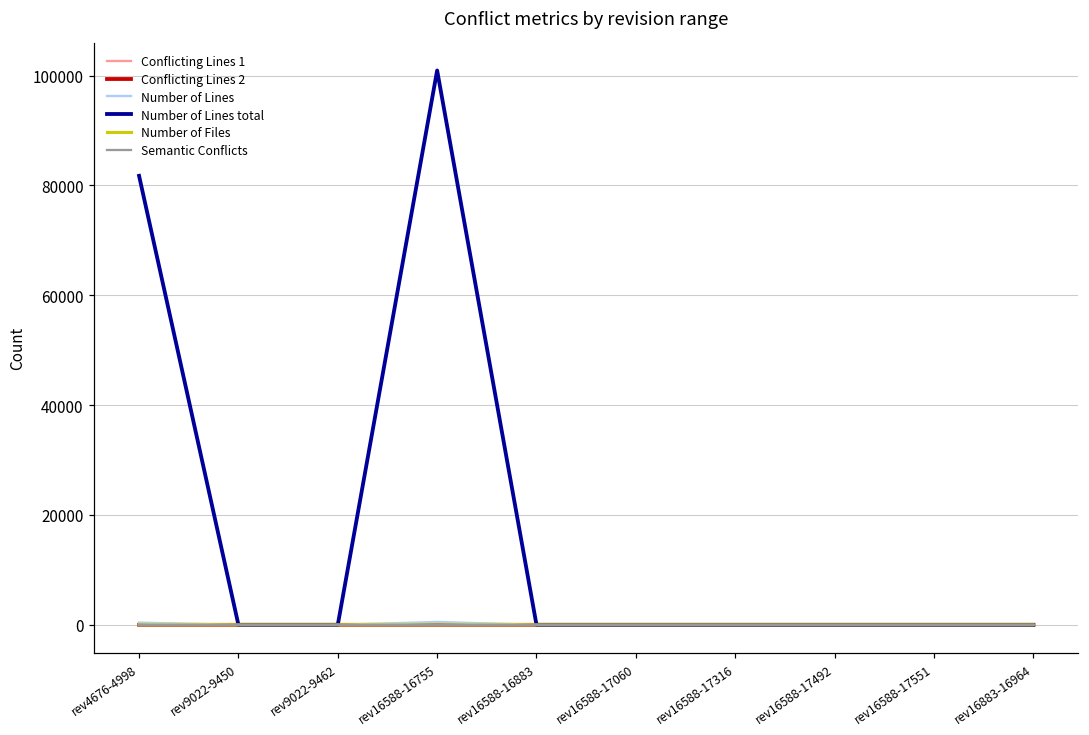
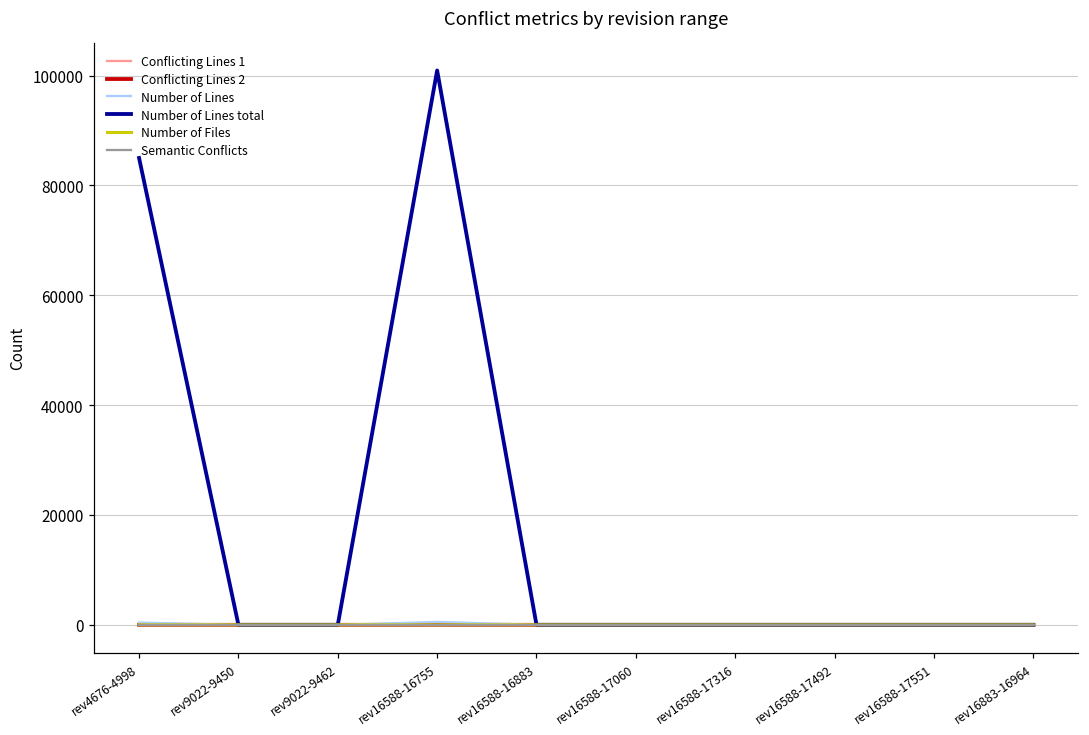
  {
    "Number of Lines": {
      "rev16588-16755": 1000
    },
    "Number of Lines total": {
-     "rev4676-4998": 82000,
+     "rev4676-4998": 85000,
      "rev16588-16755": 101000
    }
  }
